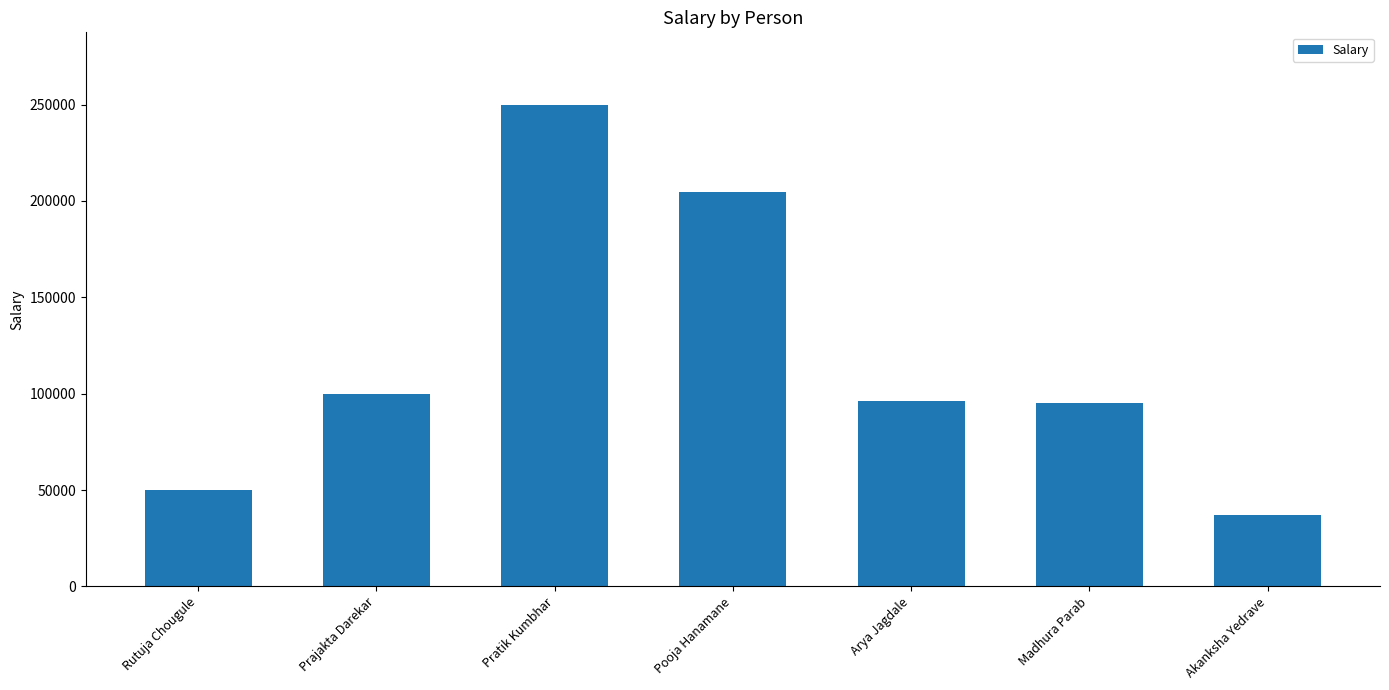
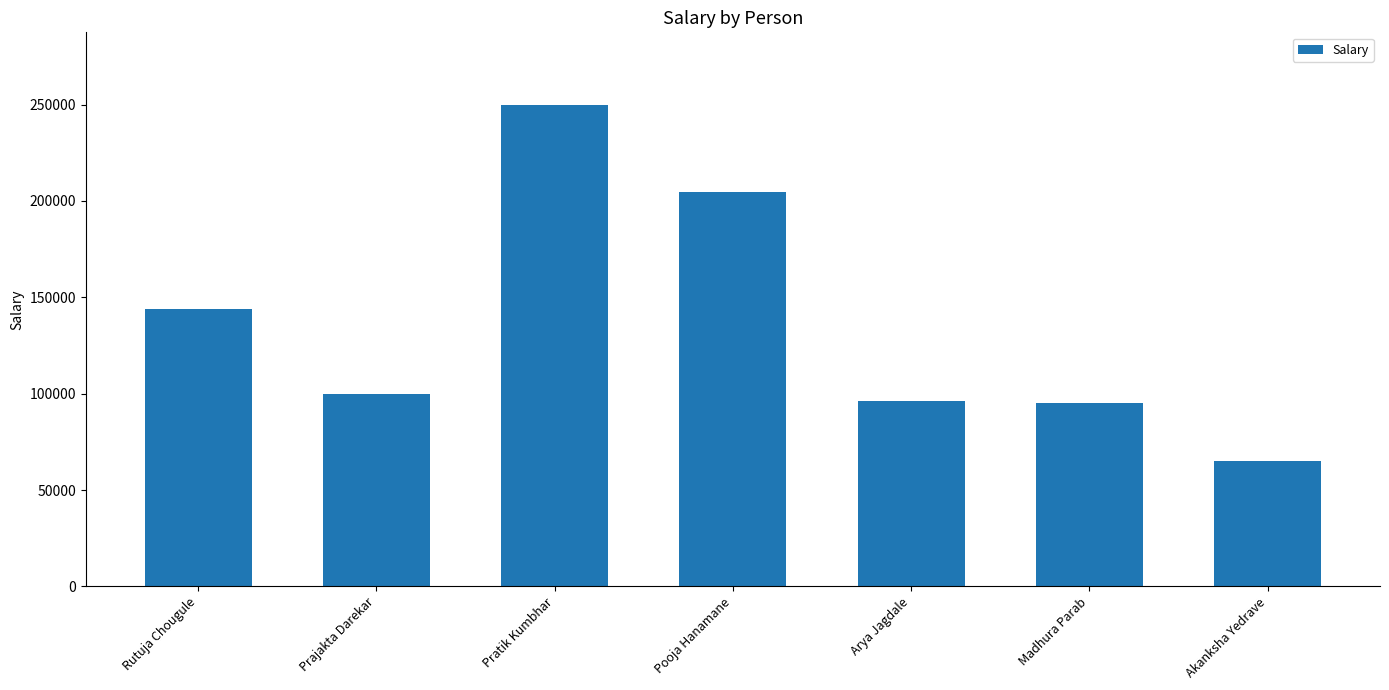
  {
-   "Rutuja Chougule": 50000,
+   "Rutuja Chougule": 144000,
    "Prajakta Darekar": 100000,
    "Pratik Kumbhar": 250000,
    "Pooja Hanamane": 204000,
    "Arya Jagdale": 96000,
    "Madhura Parab": 95000,
-   "Akanksha Yedrave": 37000
+   "Akanksha Yedrave": 65000
  }
